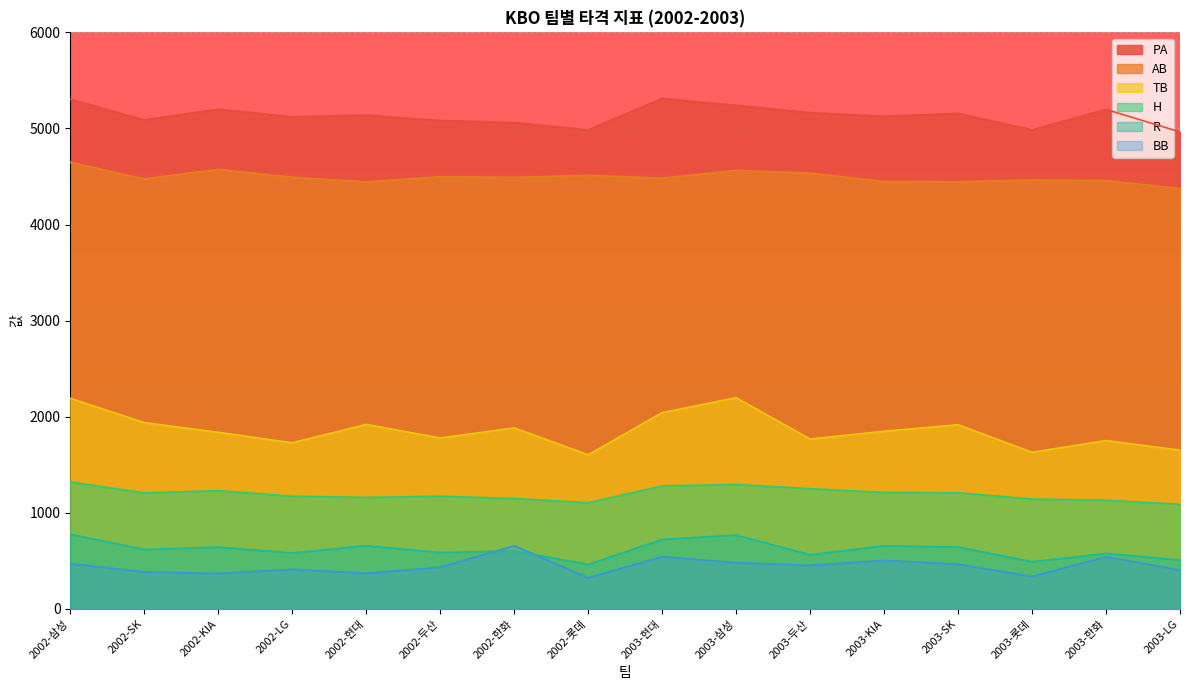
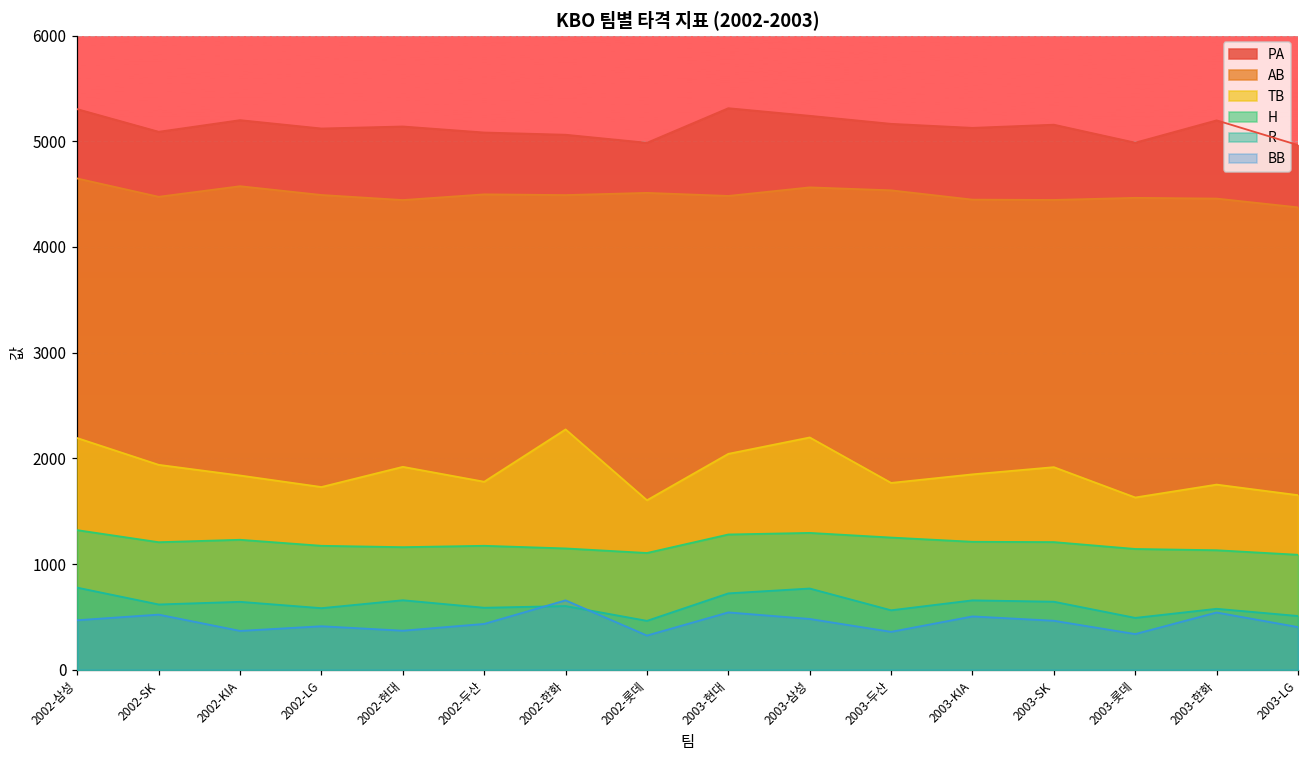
  {
    "TB": {
      "2002-삼성": 2200,
      "2002-SK": 1900,
      "2002-KIA": 1800,
      "2002-LG": 1700,
      "2002-현대": 1900,
      "2002-두산": 1800,
-     "2002-한화": 1900,
+     "2002-한화": 2300,
      "2002-롯데": 1600,
      "2003-현대": 2000,
      "2003-삼성": 2200,
      "2003-두산": 1800,
      "2003-KIA": 1800,
      "2003-SK": 1900,
      "2003-롯데": 1600,
      "2003-한화": 1800,
      "2003-LG": 1700
    },
    "BB": {
      "2002-삼성": 500,
-     "2002-SK": 400,
+     "2002-SK": 500,
      "2002-KIA": 400,
      "2002-LG": 400,
      "2002-현대": 400,
      "2002-두산": 400,
      "2002-한화": 700,
      "2002-롯데": 300,
      "2003-현대": 500,
      "2003-삼성": 500,
-     "2003-두산": 500,
+     "2003-두산": 400,
      "2003-KIA": 500,
      "2003-SK": 500,
      "2003-롯데": 300,
      "2003-한화": 500,
      "2003-LG": 400
    }
  }
